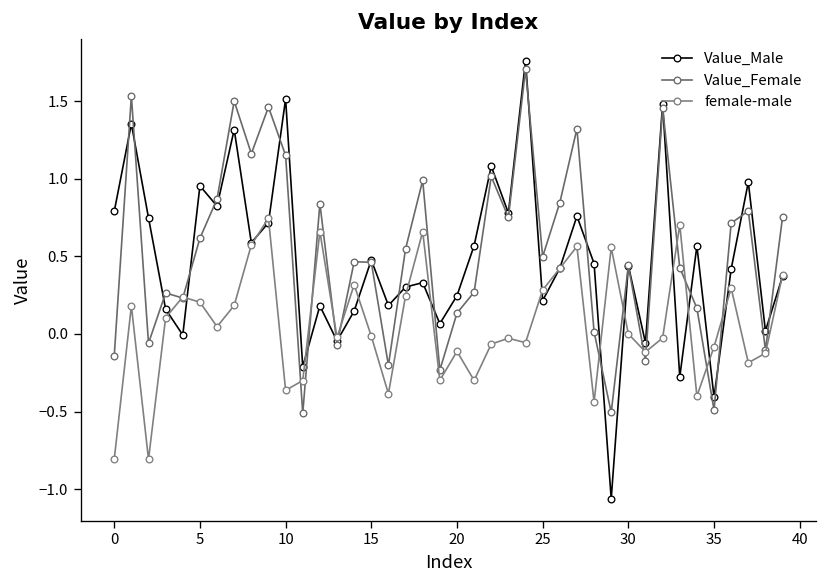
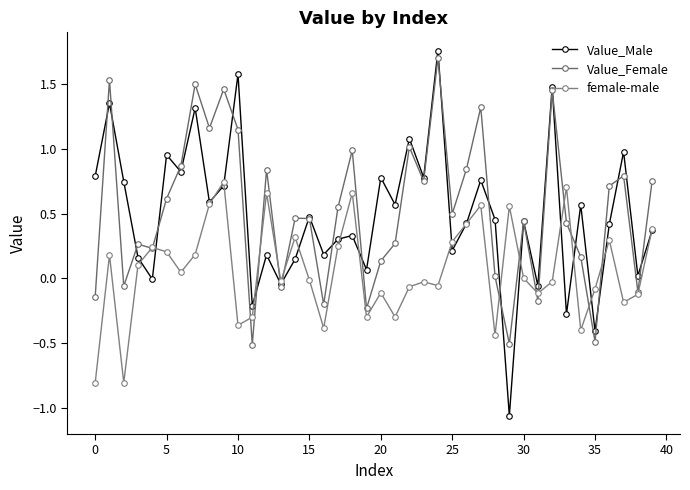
  {
    "Value_Male": {
      "0": 0.79,
      "5": 0.95,
-     "10": 1.51,
-     "20": 0.25,
+     "10": 1.58,
+     "20": 0.78,
      "25": 0.21,
      "35": -0.41
    }
  }
